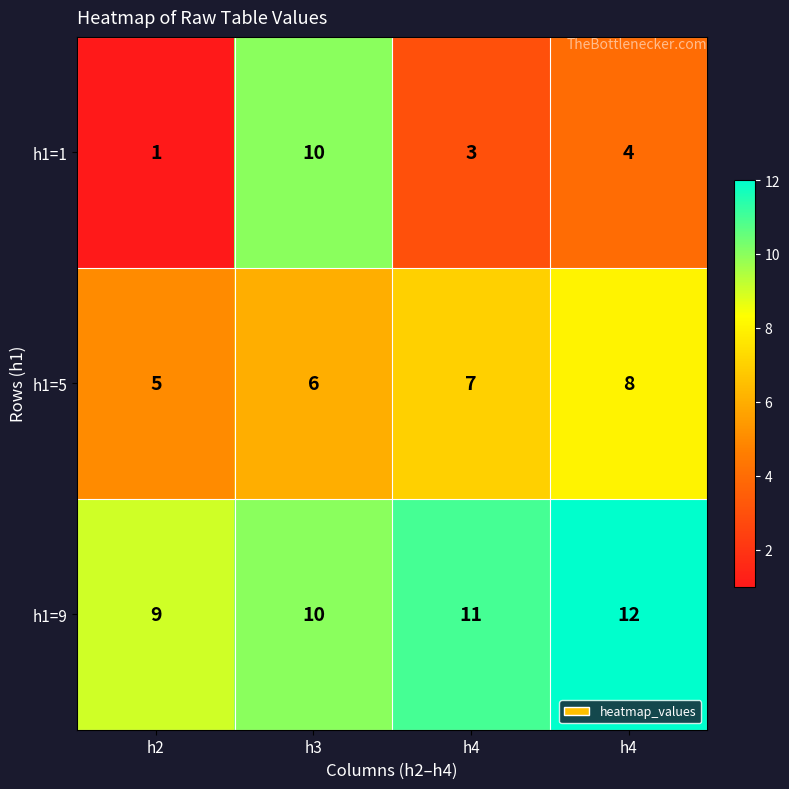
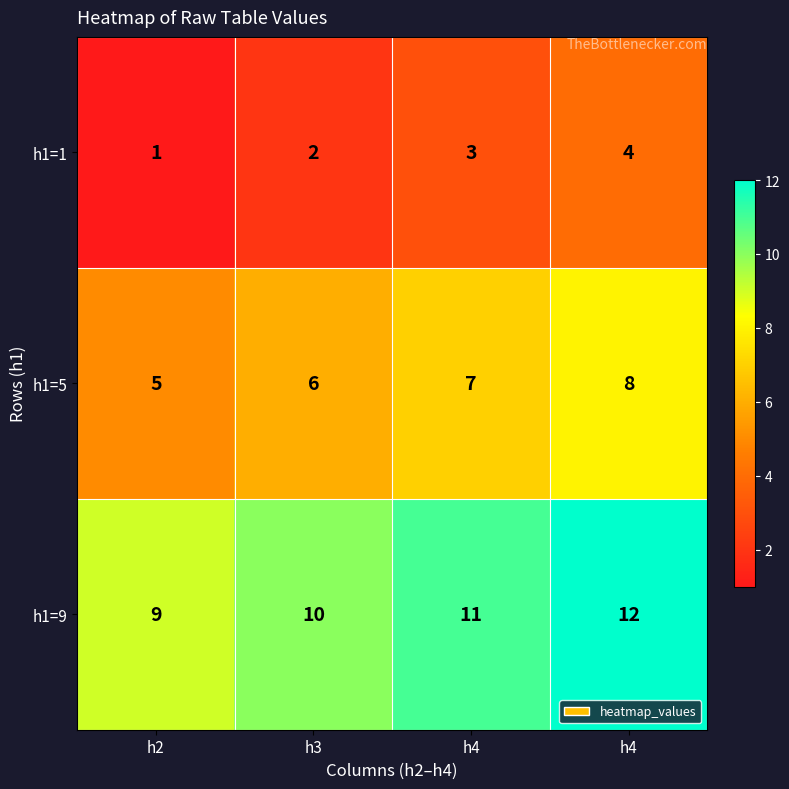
  {
    "h1=1": {
      "h2": 1,
-     "h3": 10
+     "h3": 2
    },
    "h1=5": {
      "h2": 5,
      "h3": 6
    },
    "h1=9": {
      "h2": 9,
      "h3": 10
    }
  }
